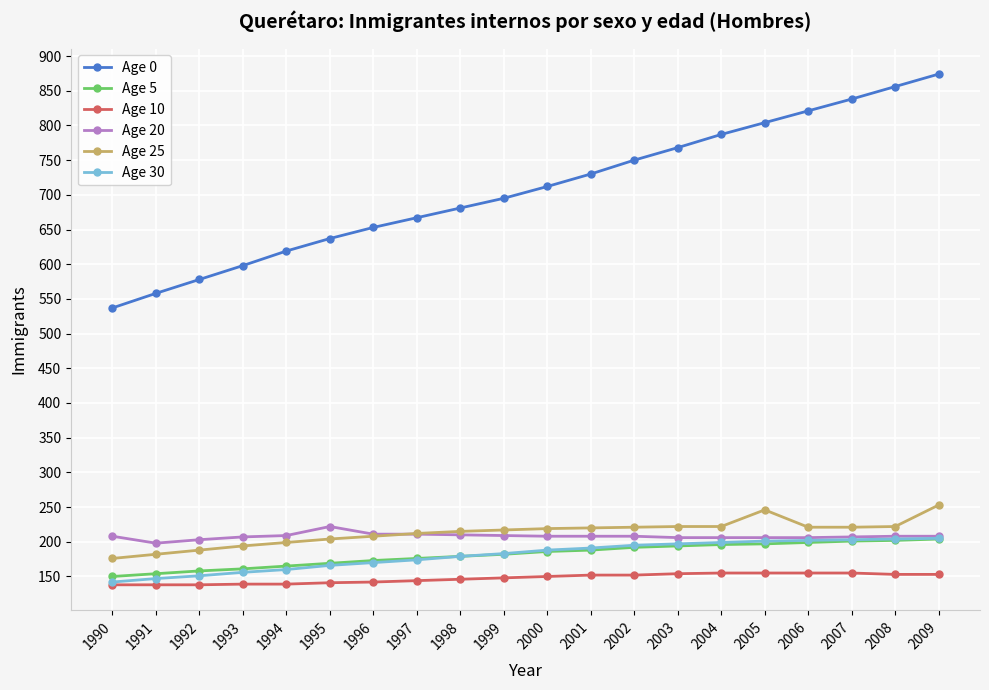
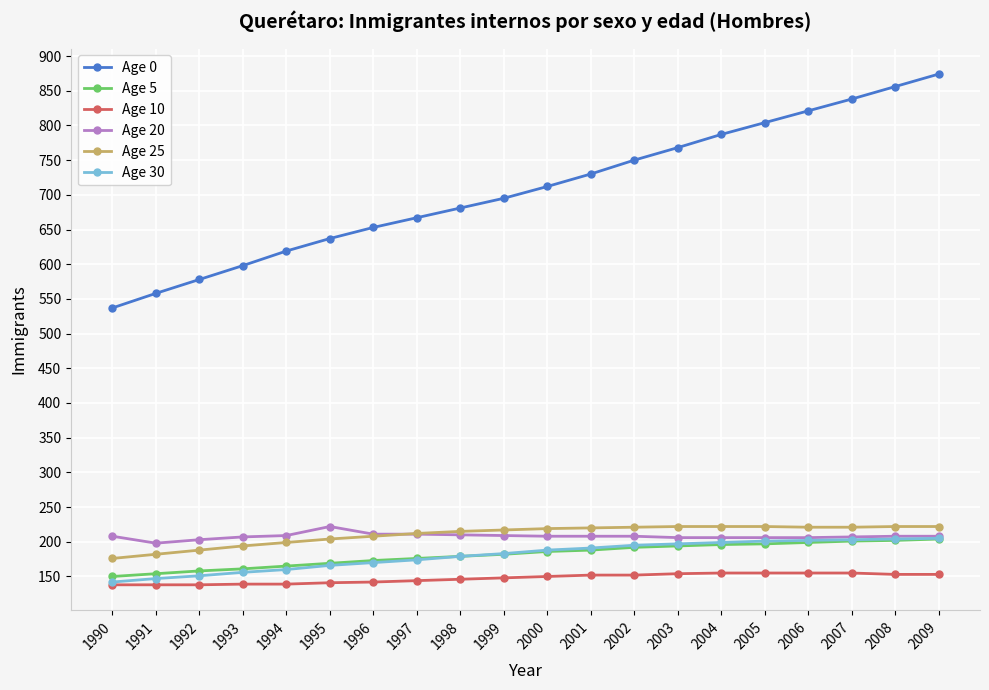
  {
    "Age 0": {
      "1990": 540,
      "1991": 560,
      "1992": 580,
      "1993": 600,
      "1994": 620,
      "1995": 640,
      "1996": 650,
      "1997": 670,
      "1998": 680,
      "1999": 700,
      "2000": 710,
      "2001": 730,
      "2002": 750,
      "2003": 770,
      "2004": 790,
      "2005": 800,
      "2006": 820,
      "2007": 840,
      "2008": 860,
      "2009": 870
    },
    "Age 5": {
      "1990": 150,
      "1991": 150,
      "1992": 160,
      "1993": 160,
      "1994": 170,
      "2005": 200
    },
    "Age 10": {
      "1990": 140,
      "1991": 140,
      "1992": 140,
      "1993": 140,
      "1994": 140,
      "1995": 140,
      "1996": 140,
      "1997": 140,
      "1998": 150,
      "1999": 150,
      "2000": 150,
      "2001": 150,
      "2002": 150,
      "2003": 150,
      "2004": 160,
      "2005": 160,
      "2006": 160,
      "2007": 160,
      "2008": 150,
      "2009": 150
    },
    "Age 20": {
      "1990": 210,
      "1991": 200,
      "1992": 200,
      "1993": 210,
      "1994": 210,
      "1995": 220,
      "1998": 210,
      "1999": 210,
      "2000": 210,
      "2001": 210,
      "2002": 210,
      "2003": 210,
      "2004": 210,
      "2005": 210,
      "2006": 210,
      "2007": 210,
      "2008": 210
    },
    "Age 25": {
      "1990": 180,
      "1991": 180,
      "1992": 190,
      "1993": 190,
      "1994": 200,
      "1995": 200,
      "1998": 220,
      "1999": 220,
      "2000": 220,
      "2001": 220,
      "2002": 220,
      "2003": 220,
      "2004": 220,
-     "2005": 250,
+     "2005": 220,
      "2006": 220,
      "2007": 220,
      "2008": 220,
-     "2009": 250
+     "2009": 220
    },
    "Age 30": {
      "1990": 140,
      "1991": 150,
      "1992": 150,
      "1993": 160,
      "1994": 160,
      "2005": 200
    }
  }
